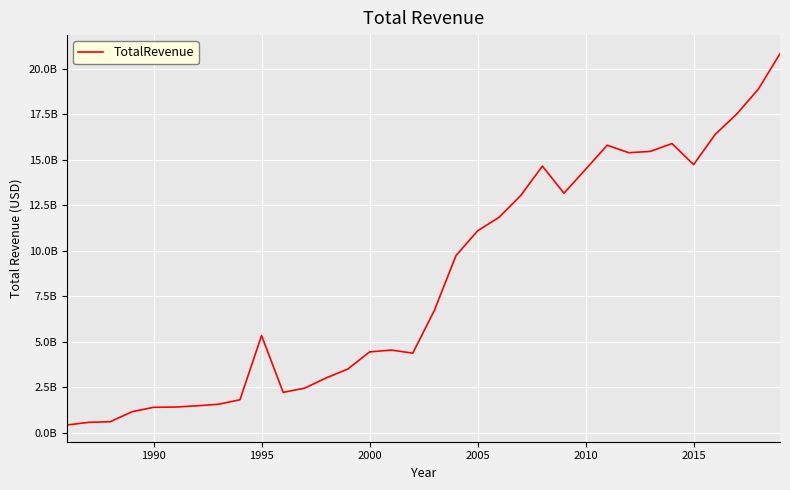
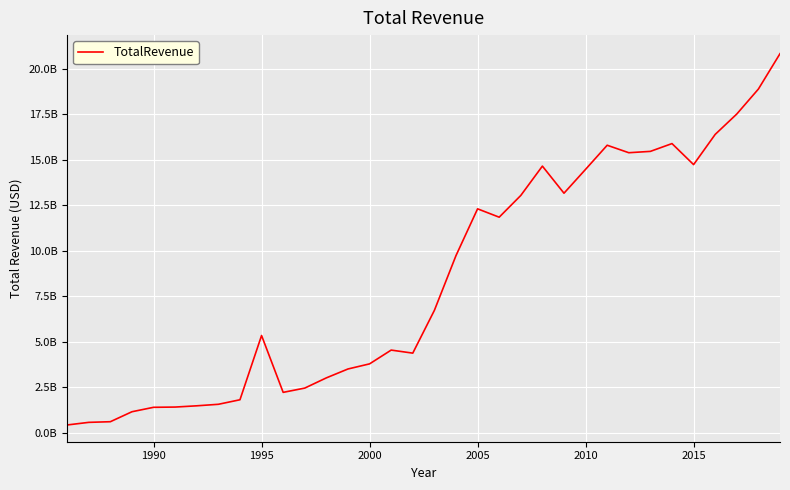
  {
    "1990": 1400000000,
    "1995": 5300000000,
-   "2000": 4400000000,
-   "2005": 11100000000,
+   "2000": 3800000000,
+   "2005": 12300000000,
    "2010": 14500000000,
    "2015": 14700000000
  }
